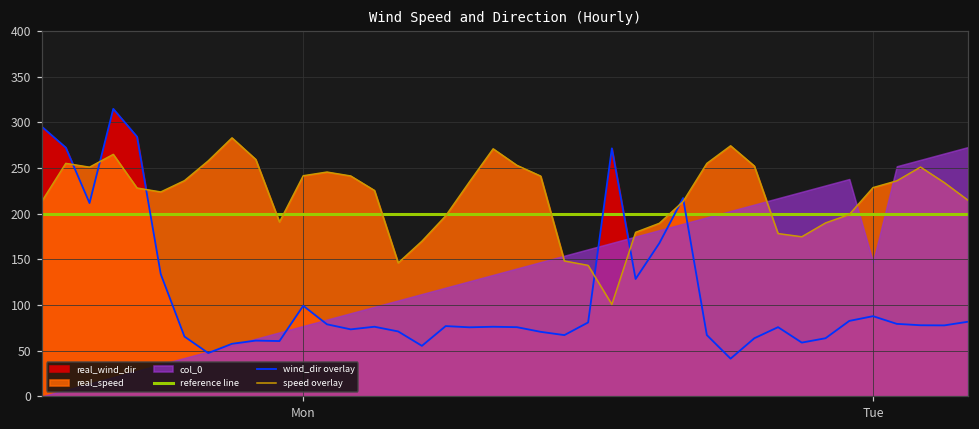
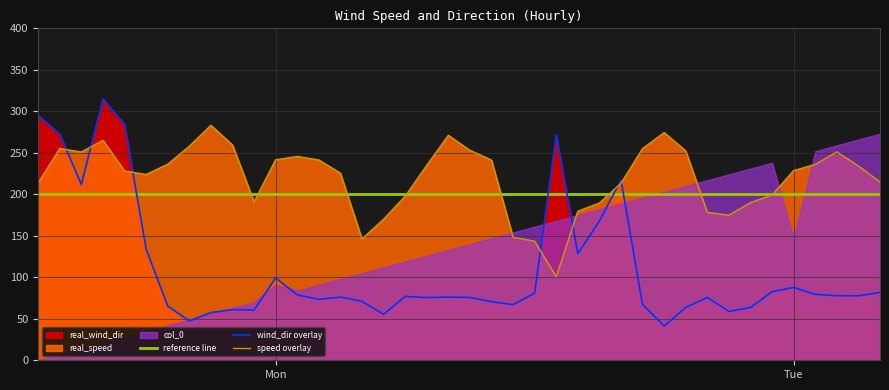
  {
    "reference line": {
      "Mon": 200,
      "Tue": 200
    },
    "real_wind_dir": {
      "Mon": 100,
      "Tue": 90
    },
    "real_speed": {
      "Mon": 240,
      "Tue": 230
    },
    "col_0": {
-     "Mon": 80,
+     "Mon": 90,
      "Tue": 150
    }
  }
